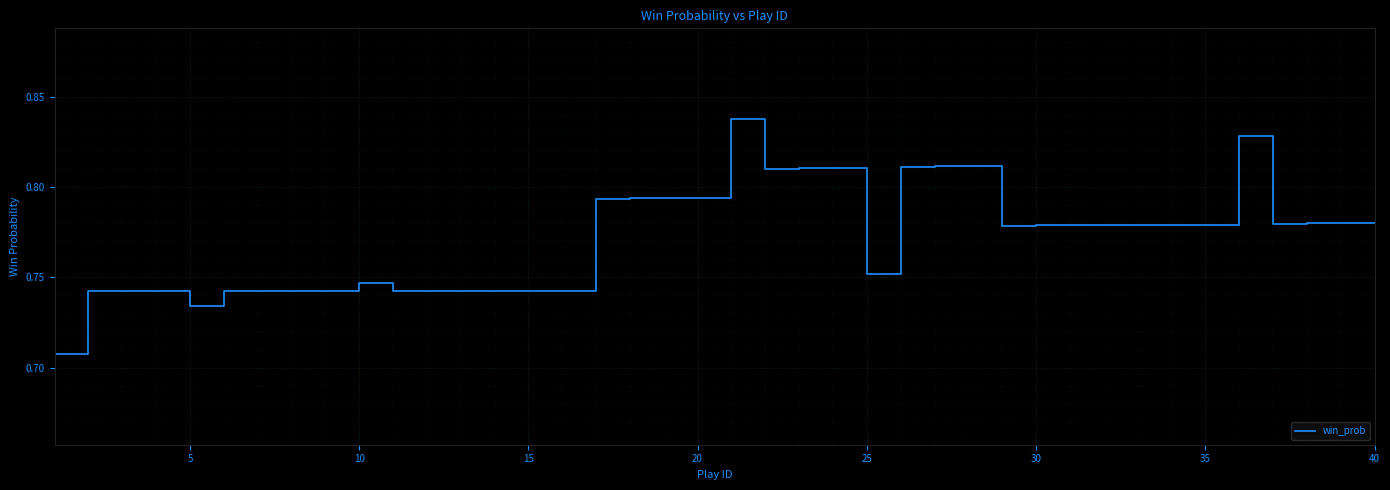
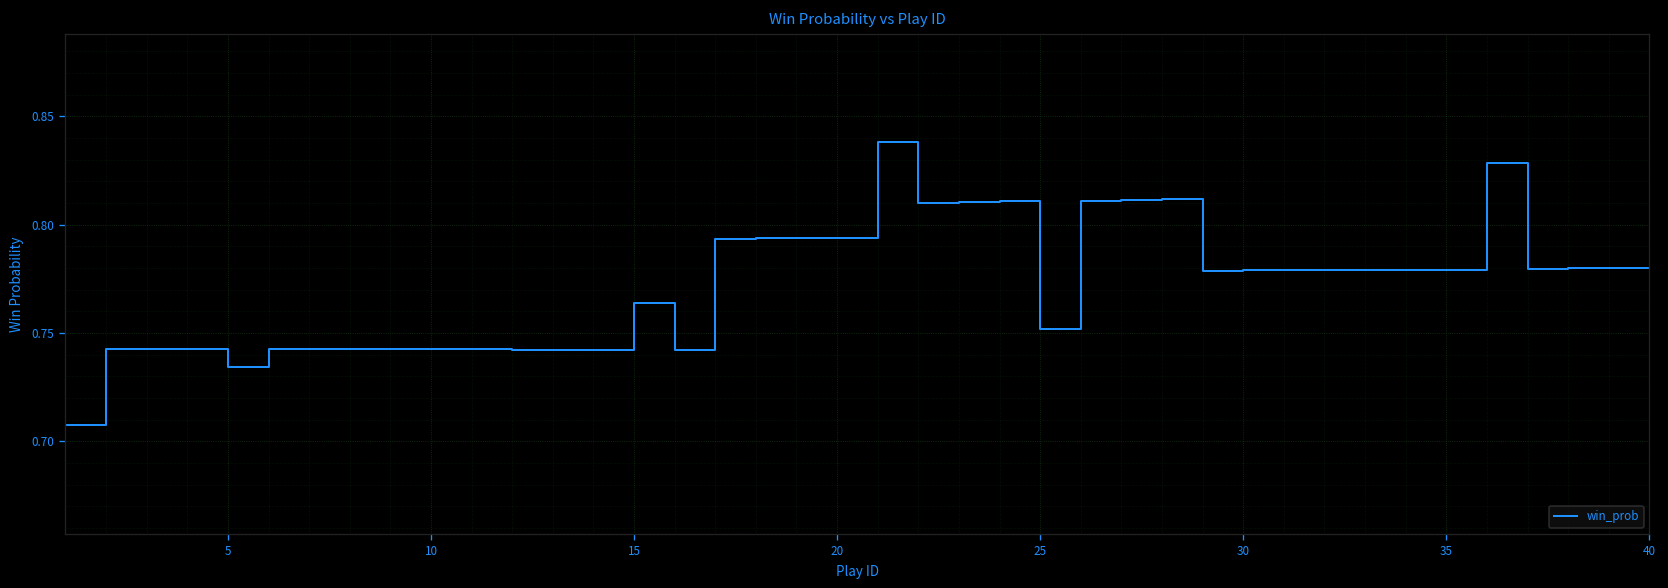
  {
    "5": 0.734,
-   "10": 0.747,
-   "15": 0.742,
+   "10": 0.742,
+   "15": 0.764,
    "20": 0.794,
    "25": 0.752,
    "30": 0.779,
    "35": 0.779,
    "40": 0.780
  }
